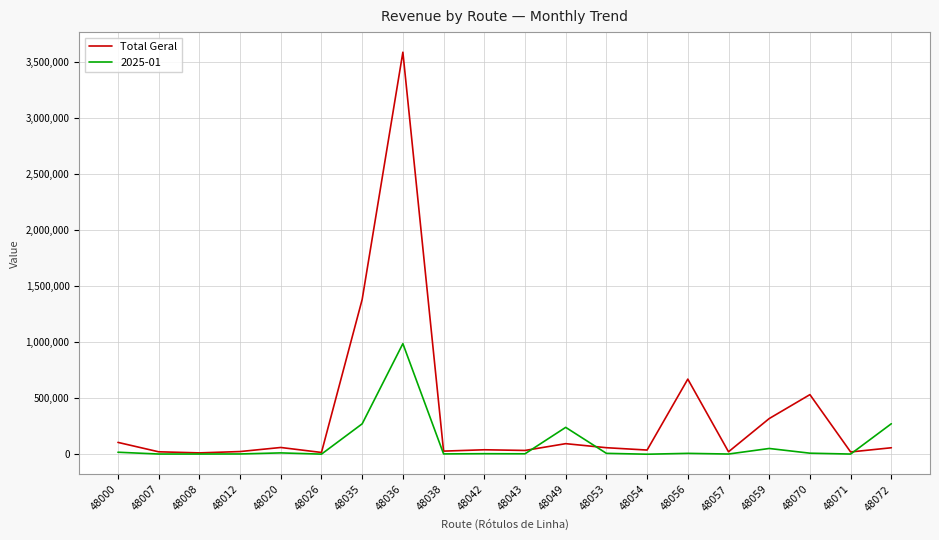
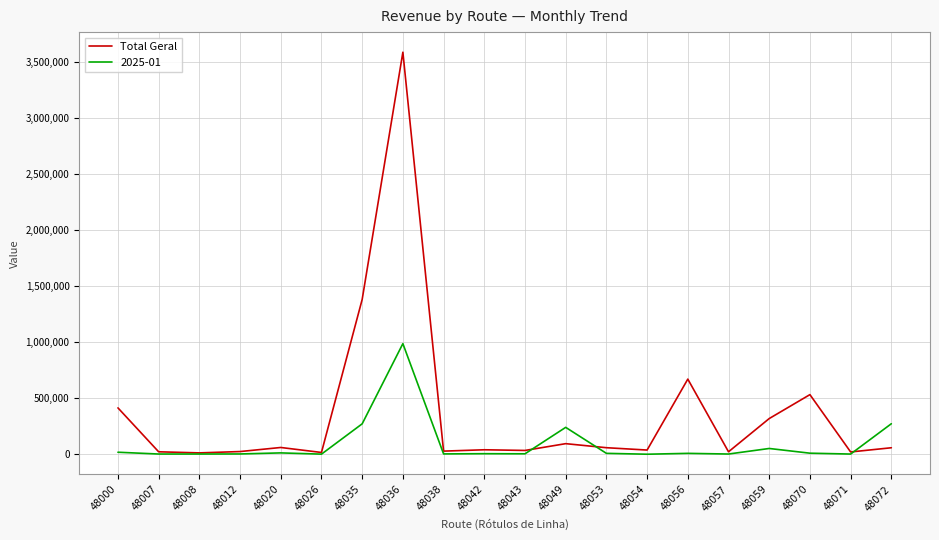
  {
    "Total Geral": {
-     "48000": "110,000",
+     "48000": "420,000",
      "48020": "60,000",
      "48035": "1,380,000",
      "48036": "3,590,000",
      "48038": "30,000",
      "48042": "40,000",
      "48043": "40,000",
      "48049": "100,000",
      "48053": "60,000",
      "48054": "40,000",
      "48056": "670,000",
      "48059": "320,000",
      "48070": "530,000",
      "48072": "60,000"
    },
    "2025-01": {
      "48000": "20,000",
      "48020": "10,000",
      "48035": "270,000",
      "48036": "990,000",
      "48038": "0",
      "48042": "10,000",
      "48043": "10,000",
      "48049": "240,000",
      "48053": "10,000",
      "48054": "0",
      "48056": "10,000",
      "48059": "50,000",
      "48070": "10,000",
      "48072": "270,000"
    }
  }
